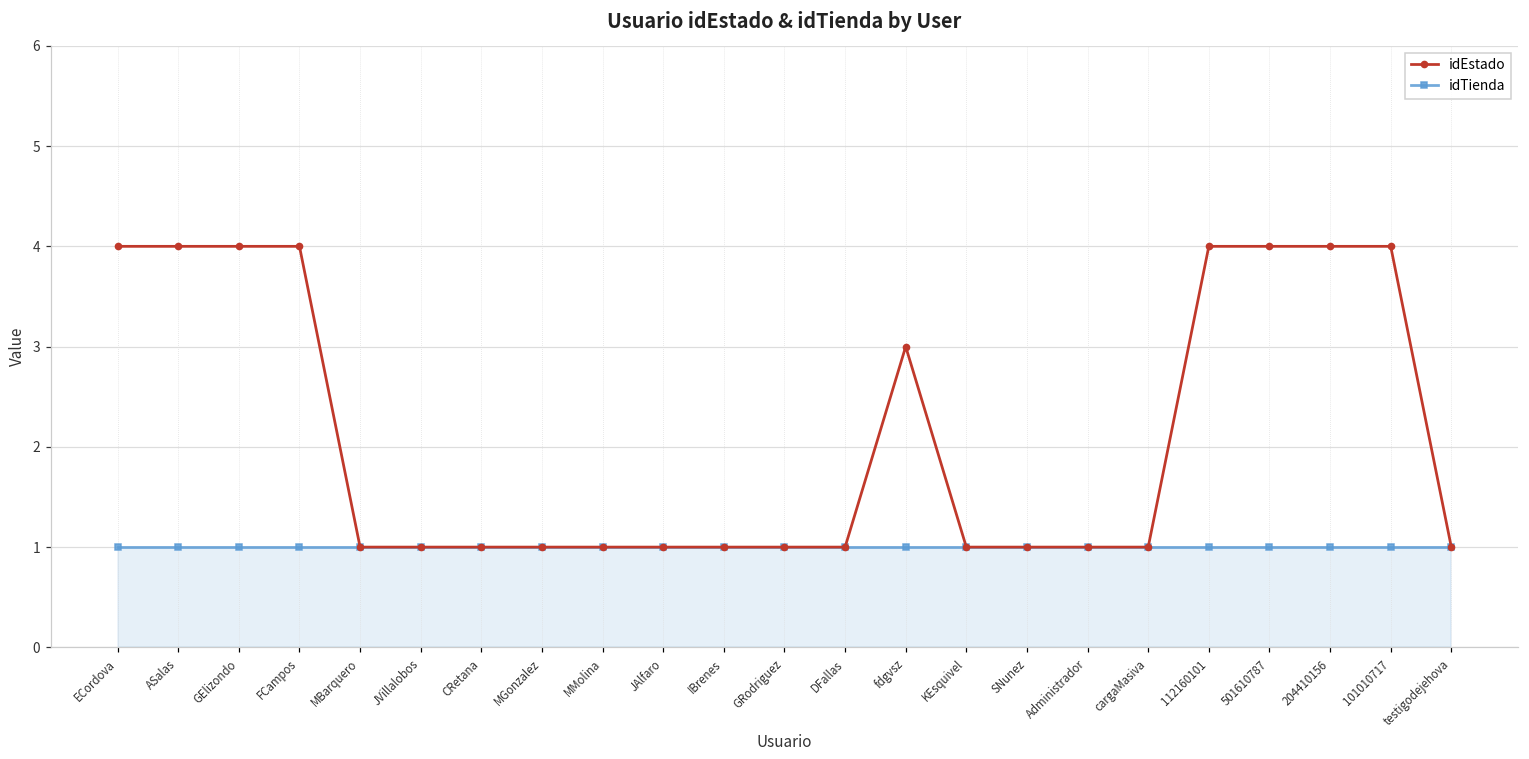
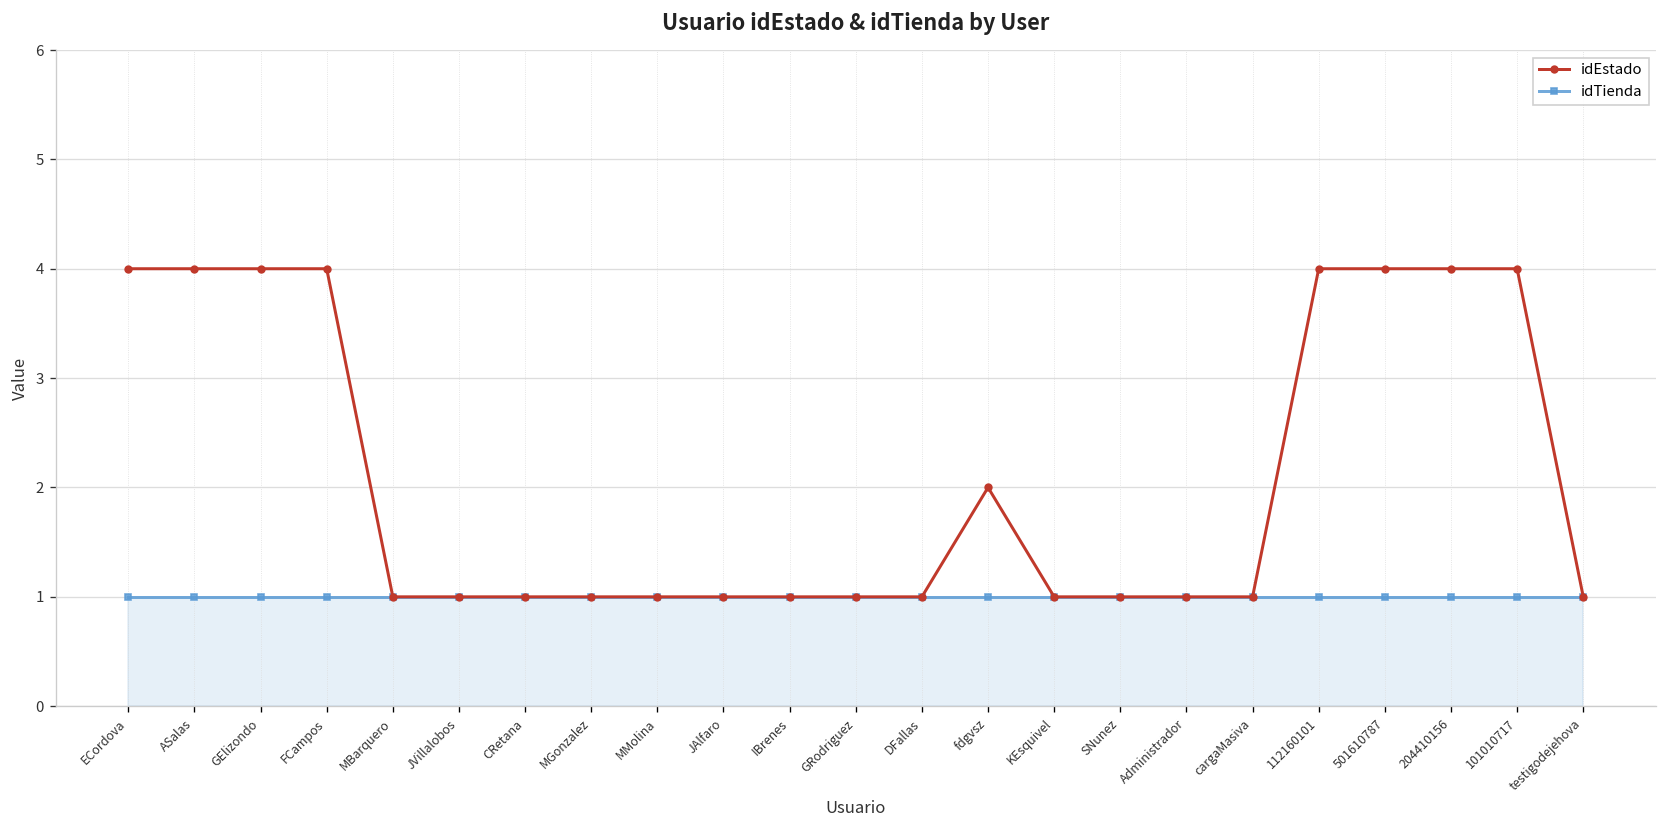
  {
    "idEstado": {
      "ECordova": 4,
      "ASalas": 4,
      "GElizondo": 4,
      "FCampos": 4,
-     "fdgvsz": 3,
+     "fdgvsz": 2,
      "112160101": 4,
      "501610787": 4,
      "204410156": 4,
      "101010717": 4
    },
    "idTienda": {
      "ECordova": 1,
      "ASalas": 1,
      "GElizondo": 1,
      "FCampos": 1,
      "fdgvsz": 1,
      "112160101": 1,
      "501610787": 1,
      "204410156": 1,
      "101010717": 1
    }
  }
